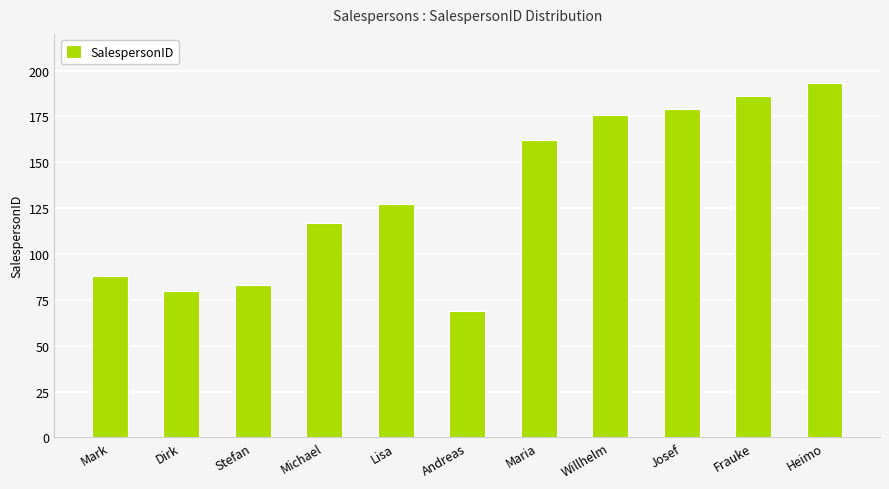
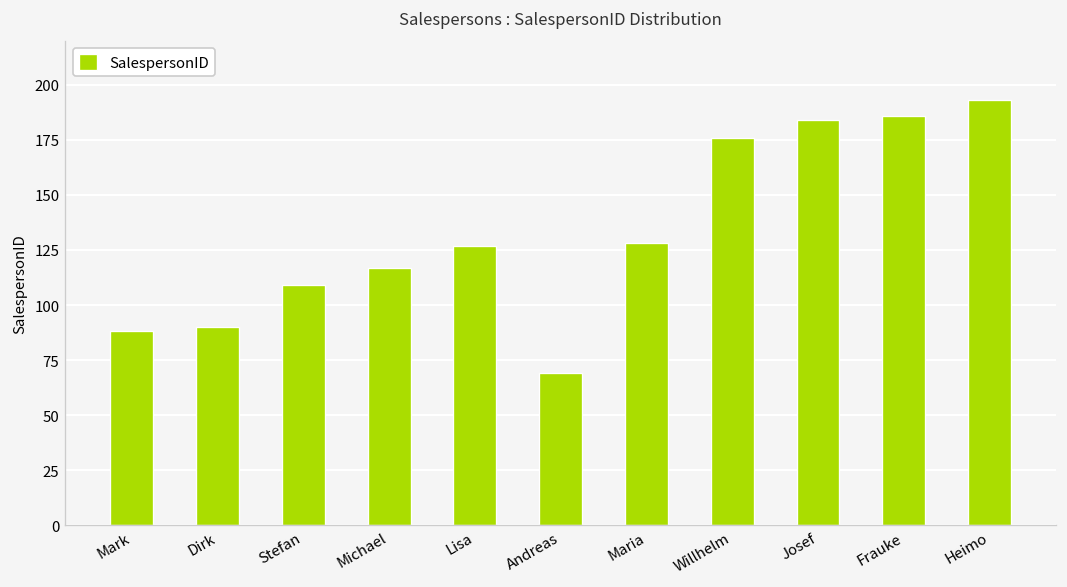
  {
    "Mark": 88,
-   "Dirk": 80,
-   "Stefan": 83,
+   "Dirk": 90,
+   "Stefan": 109,
    "Michael": 117,
    "Lisa": 127,
    "Andreas": 69,
-   "Maria": 162,
+   "Maria": 128,
    "Willhelm": 176,
-   "Josef": 179,
+   "Josef": 184,
    "Frauke": 186,
    "Heimo": 193
  }
